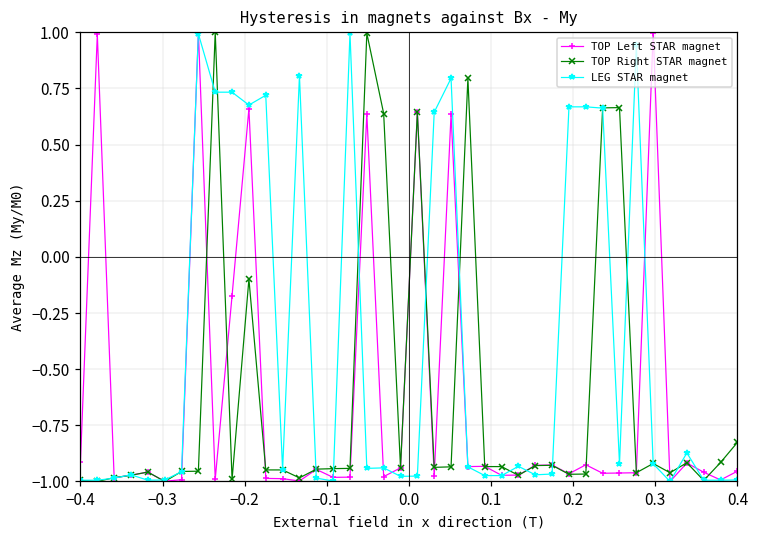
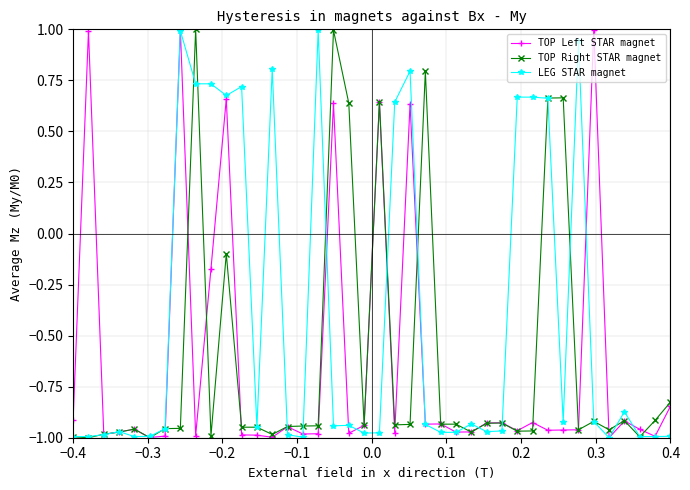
  {
    "TOP Left STAR magnet": {
      "−0.4": -0.91,
-     "0.4": -0.95
+     "0.4": -0.85
    },
    "TOP Right STAR magnet": {
      "0.4": -0.83
    },
    "LEG STAR magnet": {
      "0.4": -0.99
    }
  }
